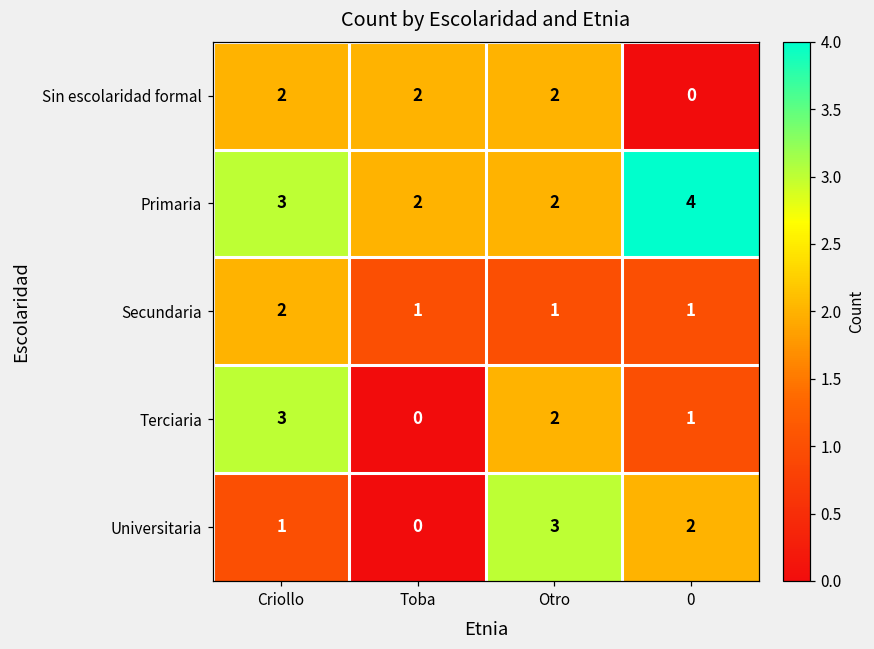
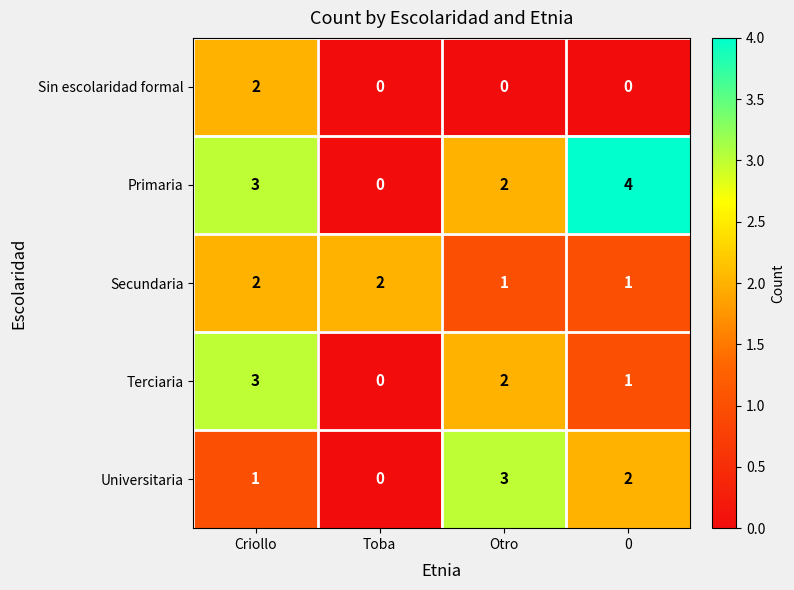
  {
    "Sin escolaridad formal": {
      "Criollo": 2,
-     "Toba": 2,
-     "Otro": 2,
+     "Toba": 0,
+     "Otro": 0,
      "0": 0
    },
    "Primaria": {
      "Criollo": 3,
-     "Toba": 2,
+     "Toba": 0,
      "Otro": 2,
      "0": 4
    },
    "Secundaria": {
      "Criollo": 2,
-     "Toba": 1,
+     "Toba": 2,
      "Otro": 1,
      "0": 1
    },
    "Terciaria": {
      "Criollo": 3,
      "Toba": 0,
      "Otro": 2,
      "0": 1
    },
    "Universitaria": {
      "Criollo": 1,
      "Toba": 0,
      "Otro": 3,
      "0": 2
    }
  }
